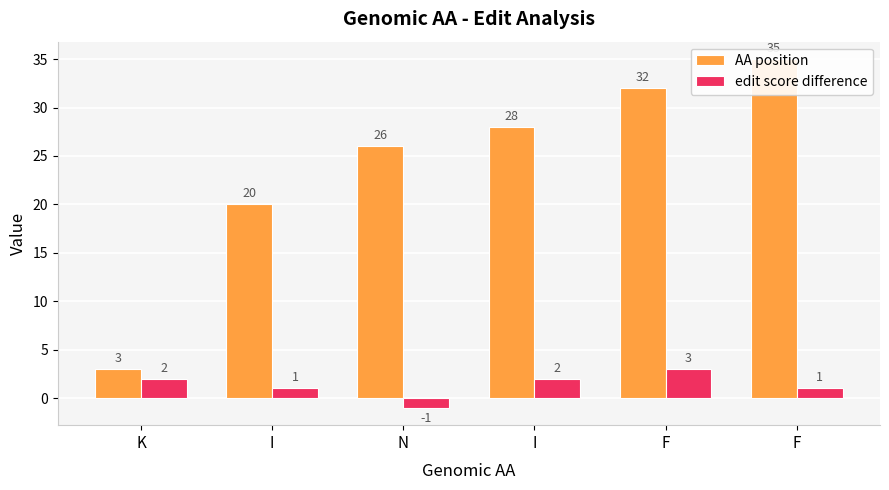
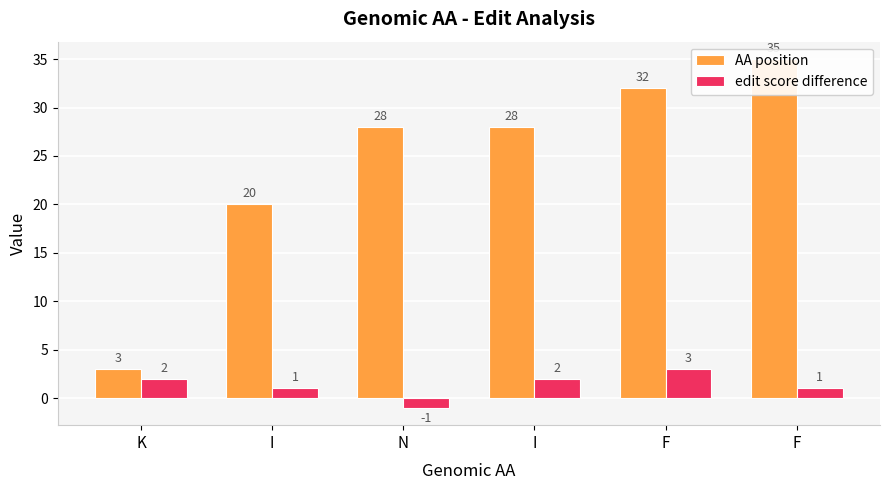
  {
    "AA position": {
      "K": 3,
-     "N": 26
+     "N": 28
    },
    "edit score difference": {
      "K": 2,
      "N": -1
    }
  }
